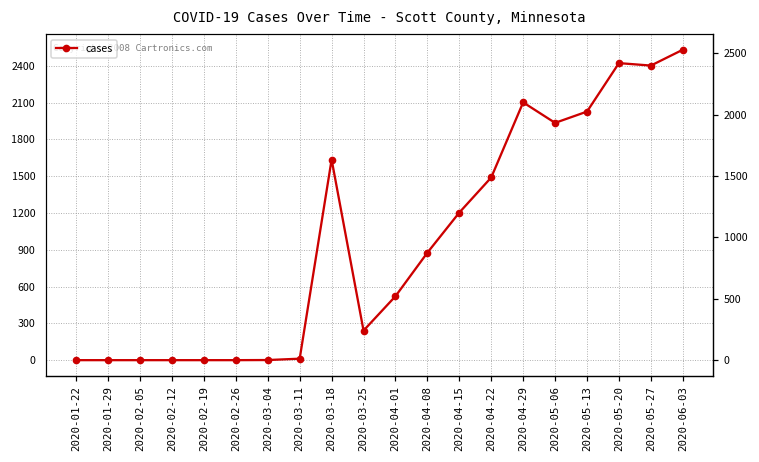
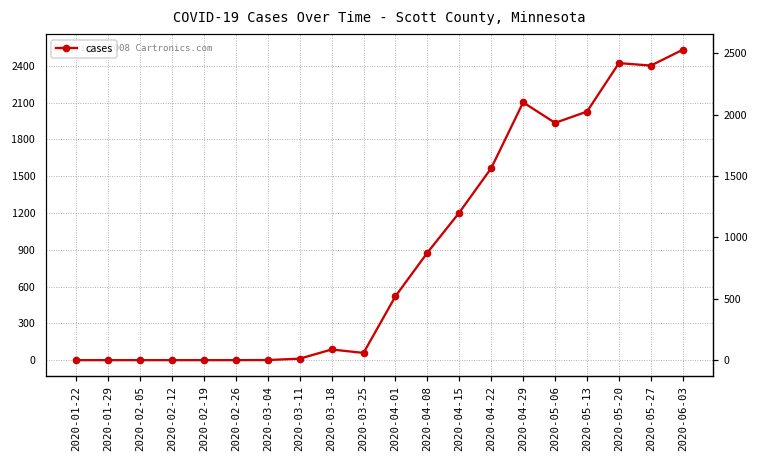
  {
    "2020-01-22": 0,
    "2020-01-29": 0,
    "2020-02-05": 0,
    "2020-02-12": 0,
    "2020-02-19": 0,
    "2020-02-26": 0,
    "2020-03-04": 0,
    "2020-03-11": 10,
-   "2020-03-18": 1640,
-   "2020-03-25": 240,
+   "2020-03-18": 90,
+   "2020-03-25": 60,
    "2020-04-01": 520,
    "2020-04-08": 880,
    "2020-04-15": 1200,
-   "2020-04-22": 1490,
+   "2020-04-22": 1570,
    "2020-04-29": 2100,
    "2020-05-06": 1930,
    "2020-05-13": 2030,
    "2020-05-20": 2420,
    "2020-05-27": 2400,
    "2020-06-03": 2530
  }
